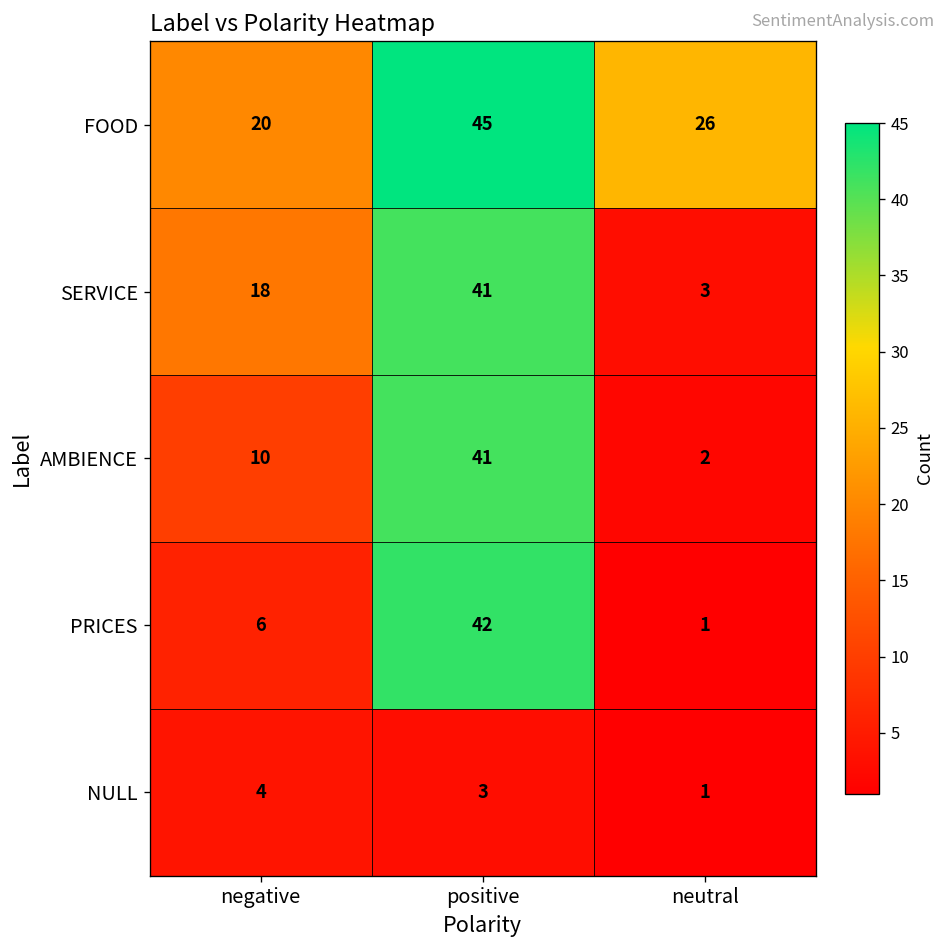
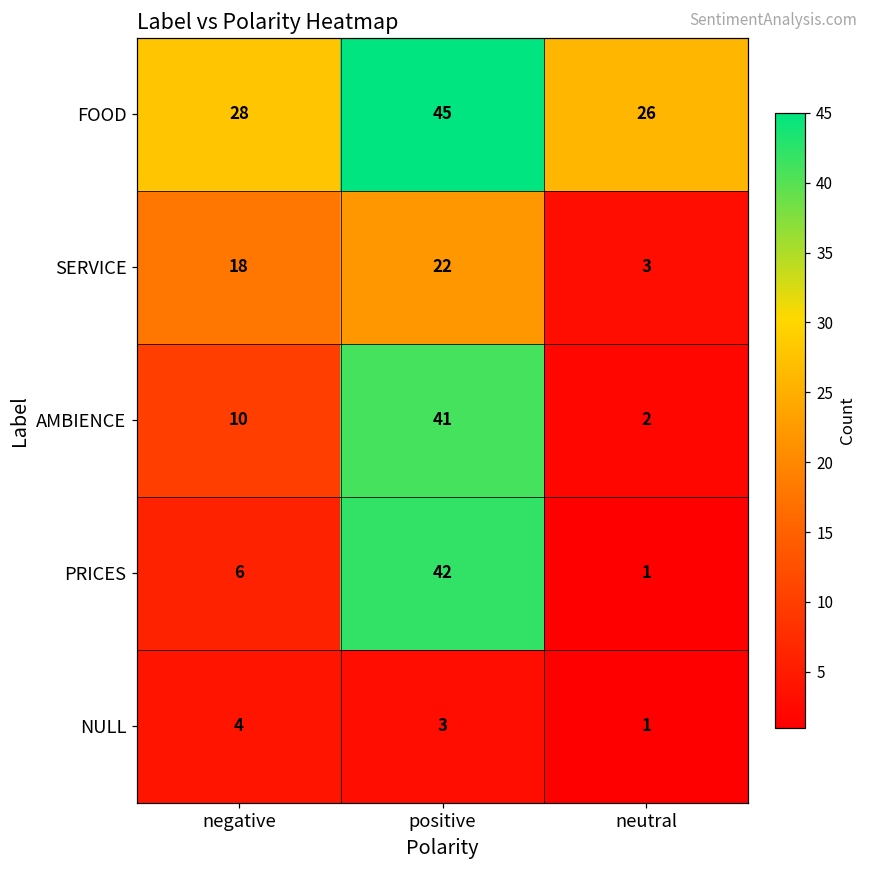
  {
    "FOOD": {
-     "negative": 20,
+     "negative": 28,
      "positive": 45,
      "neutral": 26
    },
    "SERVICE": {
      "negative": 18,
-     "positive": 41,
+     "positive": 22,
      "neutral": 3
    },
    "AMBIENCE": {
      "negative": 10,
      "positive": 41,
      "neutral": 2
    },
    "PRICES": {
      "negative": 6,
      "positive": 42,
      "neutral": 1
    },
    "NULL": {
      "negative": 4,
      "positive": 3,
      "neutral": 1
    }
  }
